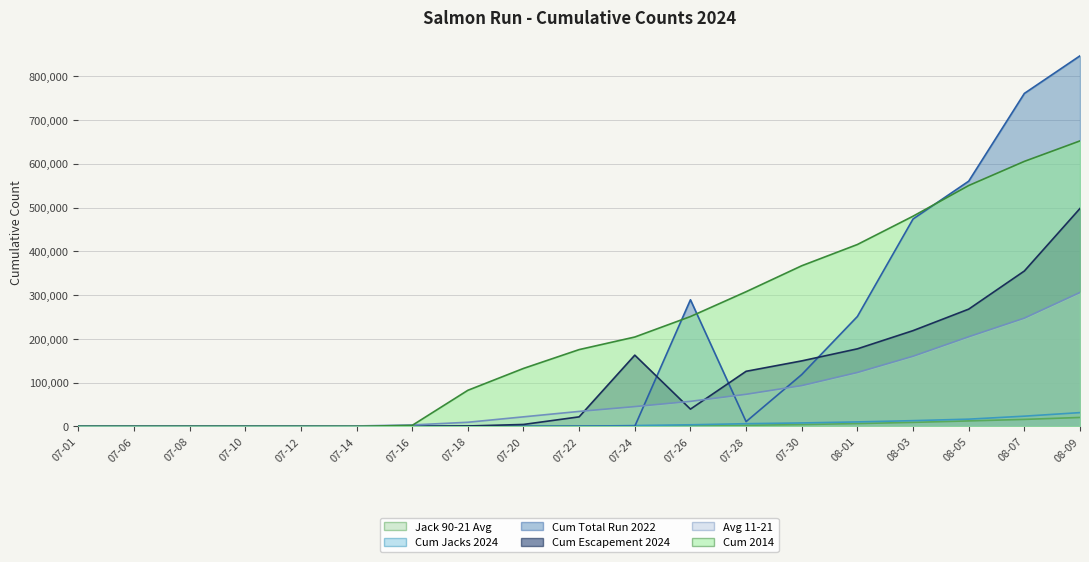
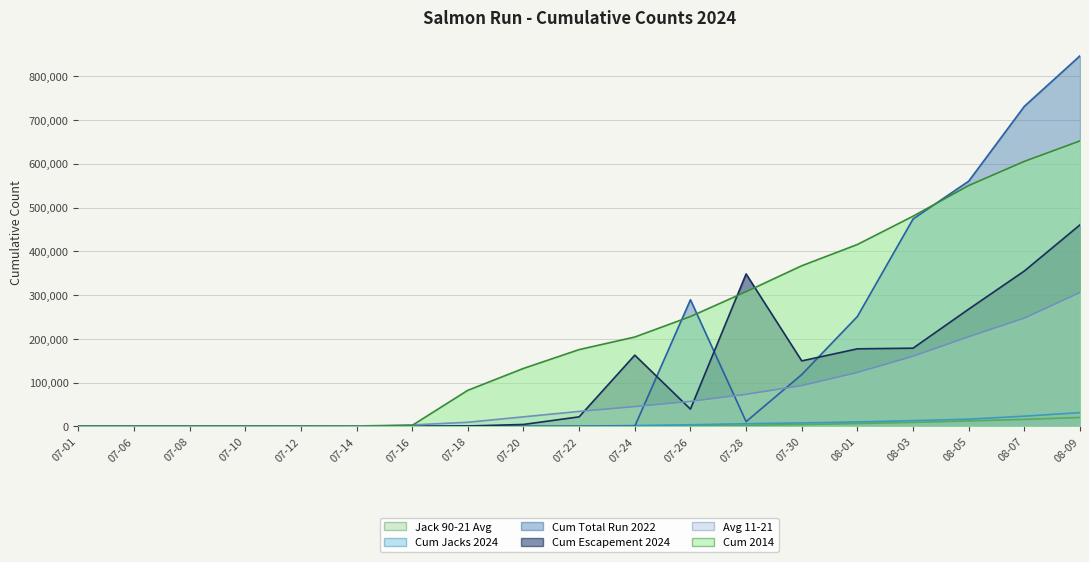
  {
    "Cum Total Run 2022": {
      "07-26": "290,000",
      "07-30": "120,000",
      "08-01": "250,000",
      "08-03": "470,000",
      "08-05": "560,000",
-     "08-07": "760,000",
+     "08-07": "730,000",
      "08-09": "850,000"
    },
    "Cum Escapement 2024": {
      "07-22": "20,000",
      "07-24": "160,000",
      "07-26": "40,000",
-     "07-28": "130,000",
+     "07-28": "350,000",
      "07-30": "150,000",
      "08-01": "180,000",
-     "08-03": "220,000",
+     "08-03": "180,000",
      "08-05": "270,000",
      "08-07": "360,000",
-     "08-09": "500,000"
+     "08-09": "460,000"
    }
  }
